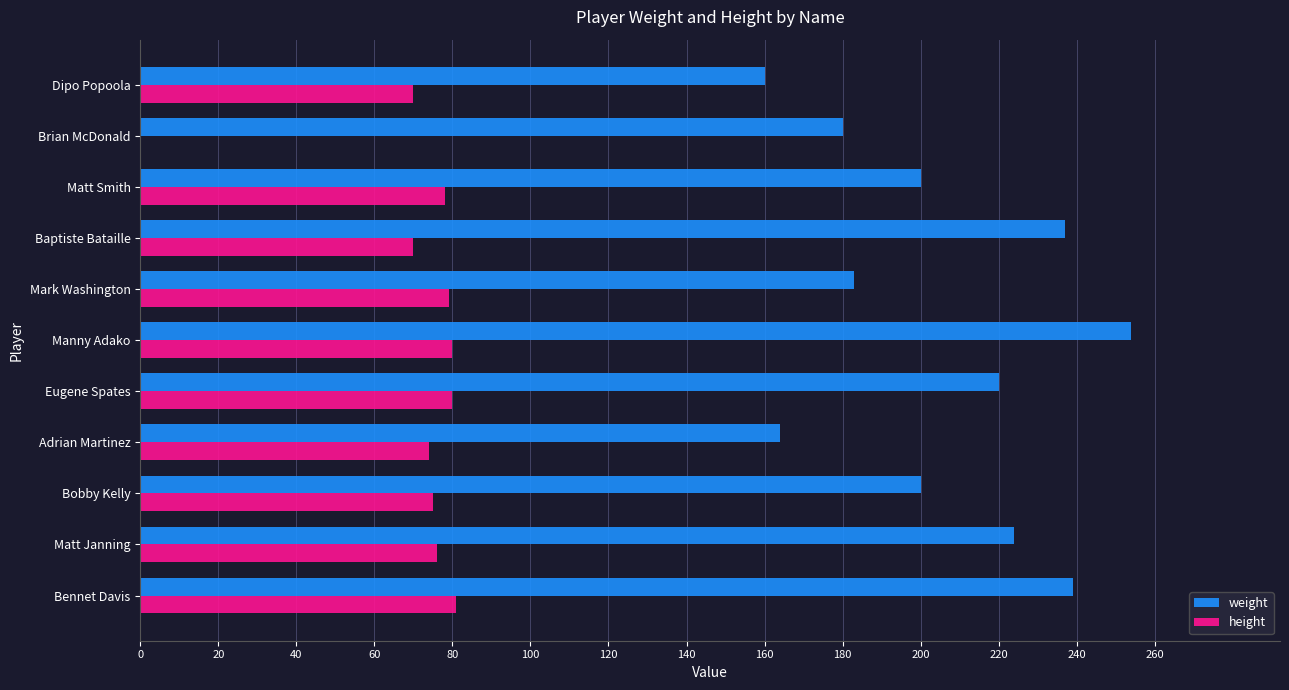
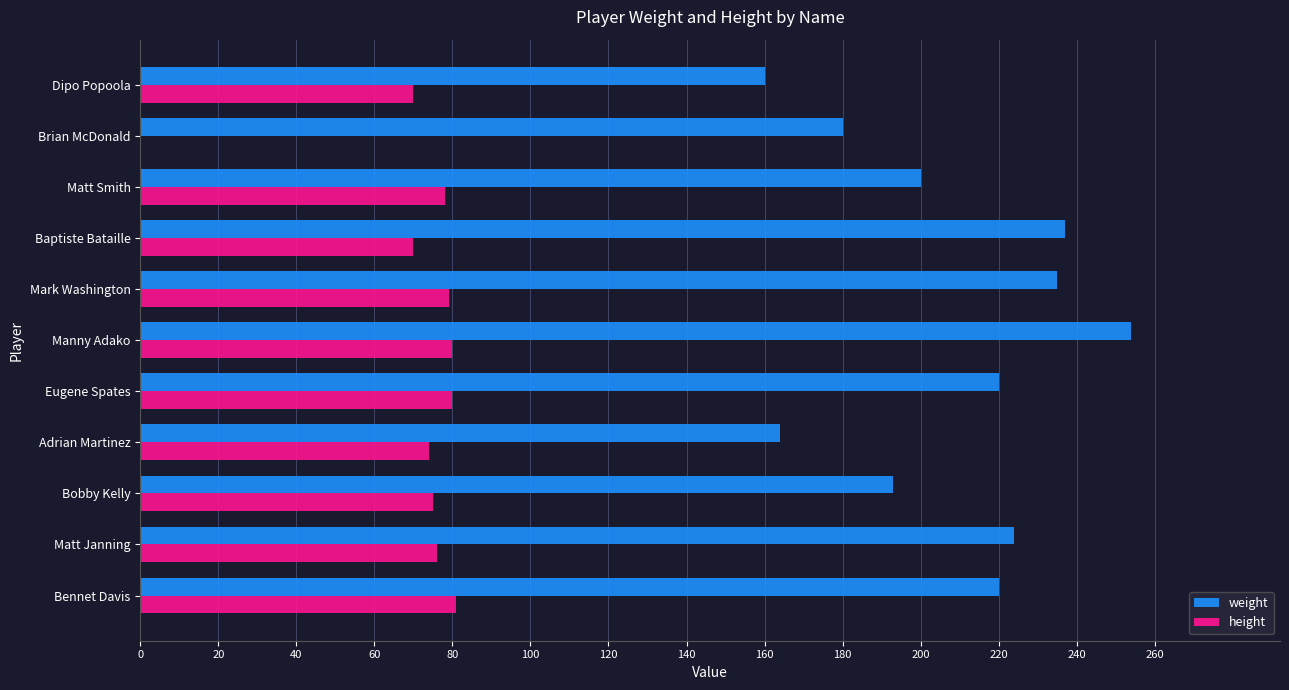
  {
    "weight": {
      "Dipo Popoola": 160,
      "Brian McDonald": 180,
      "Matt Smith": 200,
      "Baptiste Bataille": 237,
-     "Mark Washington": 183,
+     "Mark Washington": 235,
      "Manny Adako": 254,
      "Eugene Spates": 220,
      "Adrian Martinez": 164,
-     "Bobby Kelly": 200,
+     "Bobby Kelly": 193,
      "Matt Janning": 224,
-     "Bennet Davis": 239
+     "Bennet Davis": 220
    },
    "height": {
      "Dipo Popoola": 70,
      "Brian McDonald": 0,
      "Matt Smith": 78,
      "Baptiste Bataille": 70,
      "Mark Washington": 79,
      "Manny Adako": 80,
      "Eugene Spates": 80,
      "Adrian Martinez": 74,
      "Bobby Kelly": 75,
      "Matt Janning": 76,
      "Bennet Davis": 81
    }
  }
